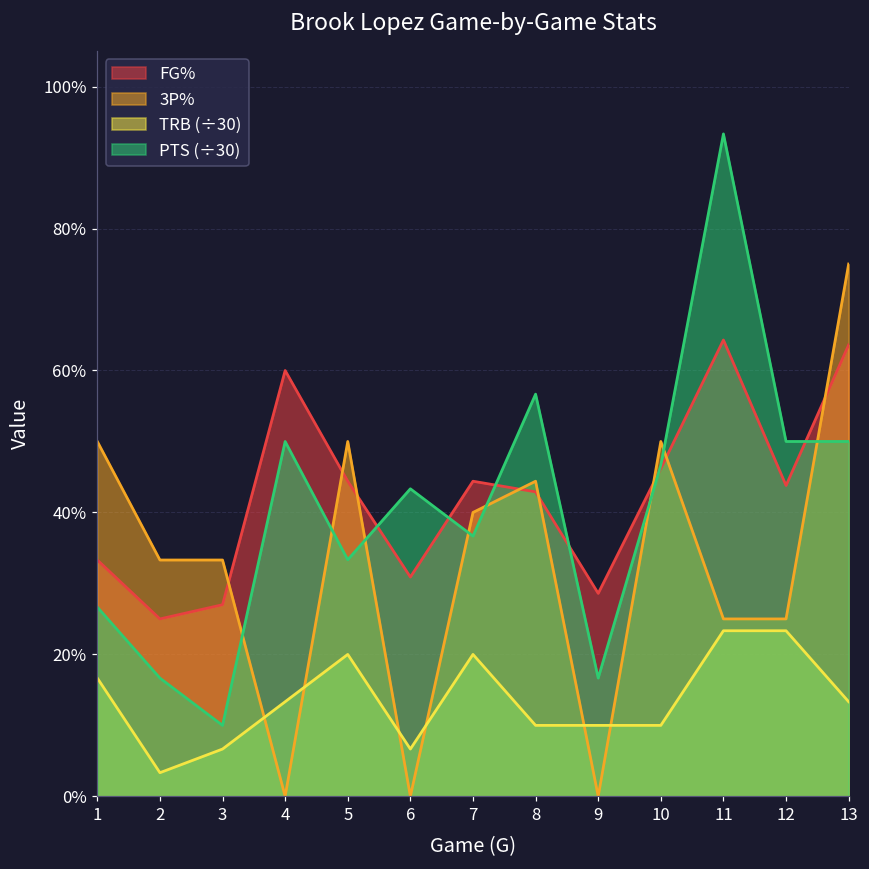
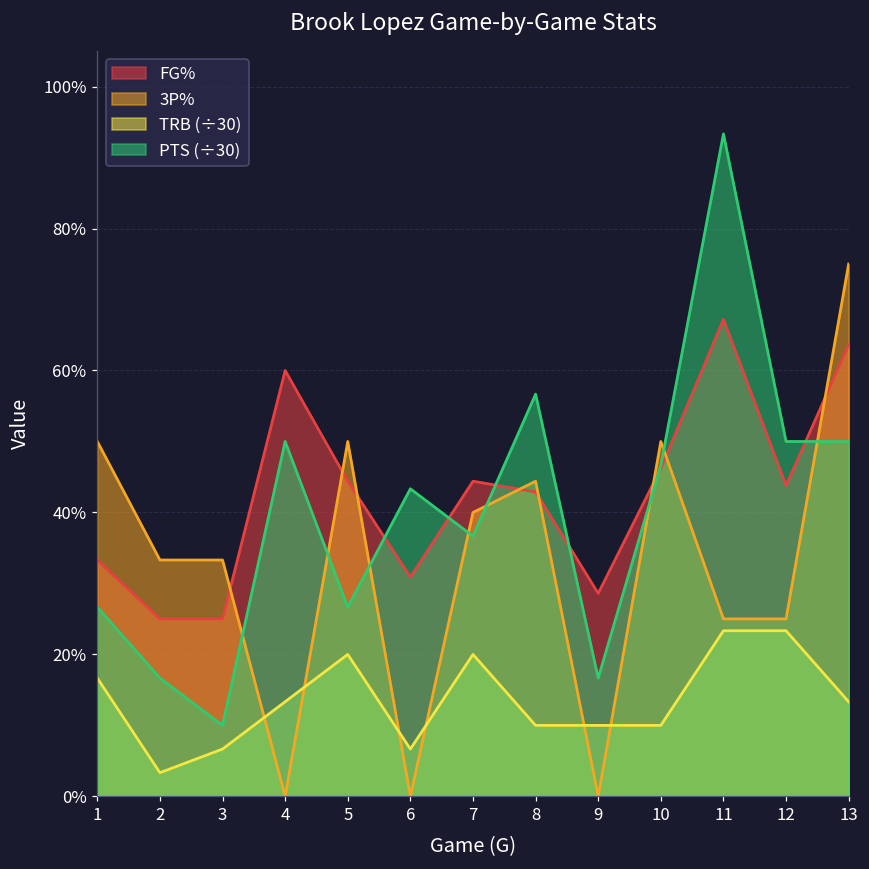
  {
    "FG%": {
      "1": "33%",
      "2": "25%",
-     "3": "27%",
+     "3": "25%",
      "4": "60%",
      "5": "44%",
      "6": "31%",
      "7": "44%",
      "8": "43%",
      "9": "29%",
      "10": "46%",
-     "11": "64%",
+     "11": "67%",
      "12": "44%",
      "13": "64%"
    },
    "PTS (÷30)": {
      "1": "27%",
      "2": "17%",
      "3": "10%",
      "4": "50%",
-     "5": "33%",
+     "5": "27%",
      "6": "43%",
      "7": "37%",
      "8": "57%",
      "9": "17%",
      "10": "47%",
      "11": "93%",
      "12": "50%",
      "13": "50%"
    }
  }
